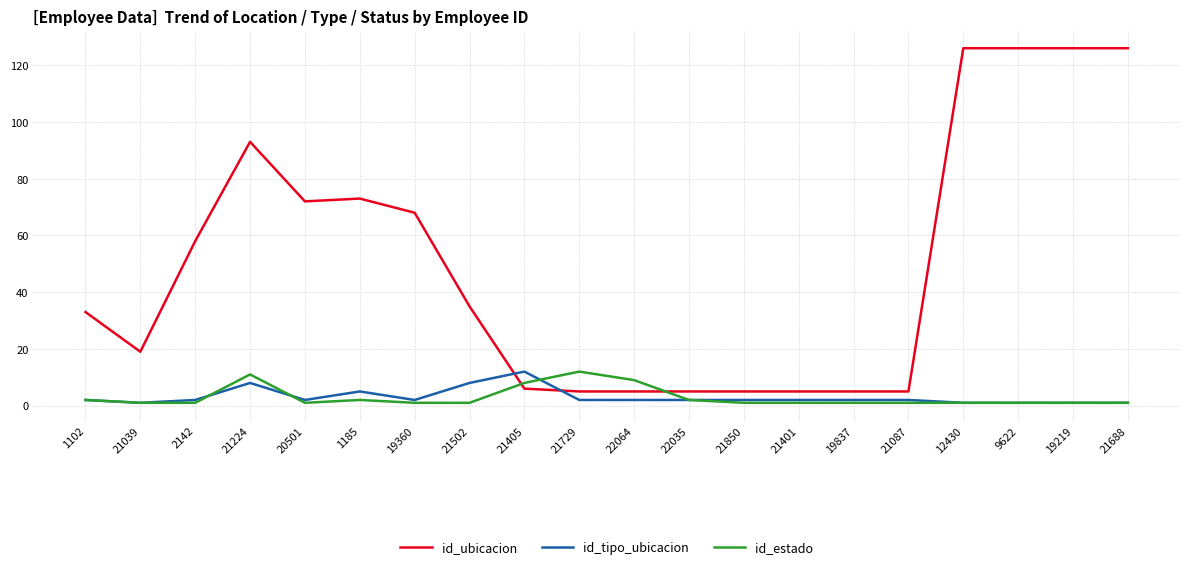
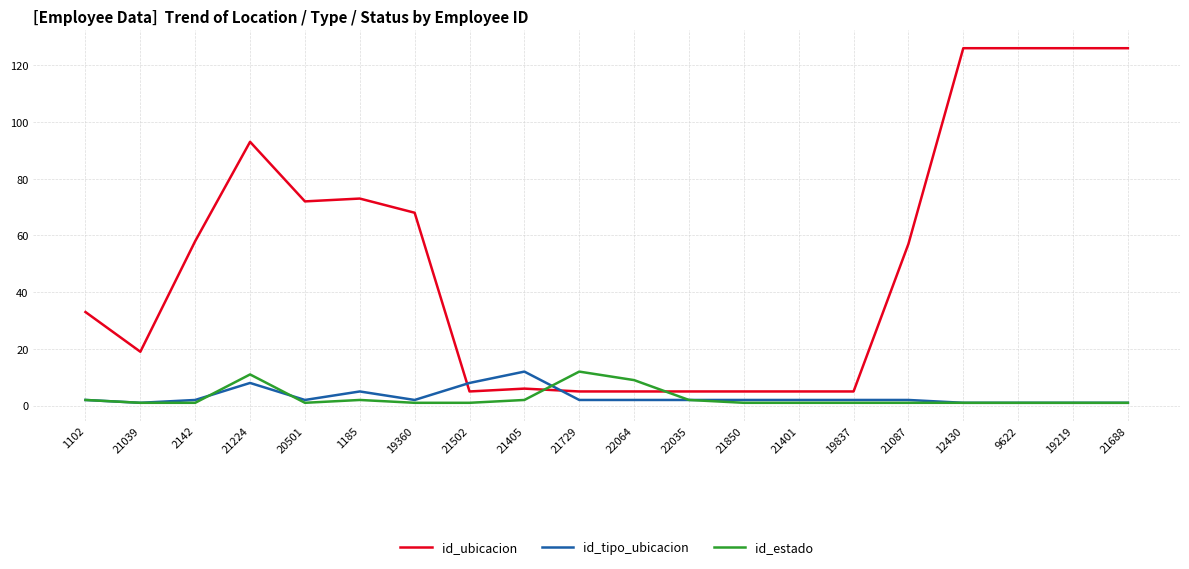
  {
    "id_ubicacion": {
      "1102": 33,
      "21039": 19,
      "2142": 58,
      "21224": 93,
      "20501": 72,
      "1185": 73,
      "19360": 68,
-     "21502": 35,
+     "21502": 5,
      "21405": 6,
      "21729": 5,
      "22064": 5,
      "22035": 5,
      "21850": 5,
      "21401": 5,
      "19837": 5,
-     "21087": 5,
+     "21087": 57,
      "12430": 126,
      "9622": 126,
      "19219": 126,
      "21688": 126
    },
    "id_tipo_ubicacion": {
      "2142": 2,
      "21224": 8,
      "20501": 2,
      "1185": 5,
      "19360": 2,
      "21502": 8,
      "21405": 12,
      "21729": 2,
      "22064": 2,
      "21850": 2,
      "21401": 2,
      "19837": 2,
      "21087": 2
    },
    "id_estado": {
      "2142": 1,
      "21224": 11,
      "20501": 1,
      "1185": 2,
      "19360": 1,
      "21502": 1,
-     "21405": 8,
+     "21405": 2,
      "21729": 12,
      "22064": 9,
      "21850": 1,
      "21401": 1,
      "19837": 1,
      "21087": 1
    }
  }
